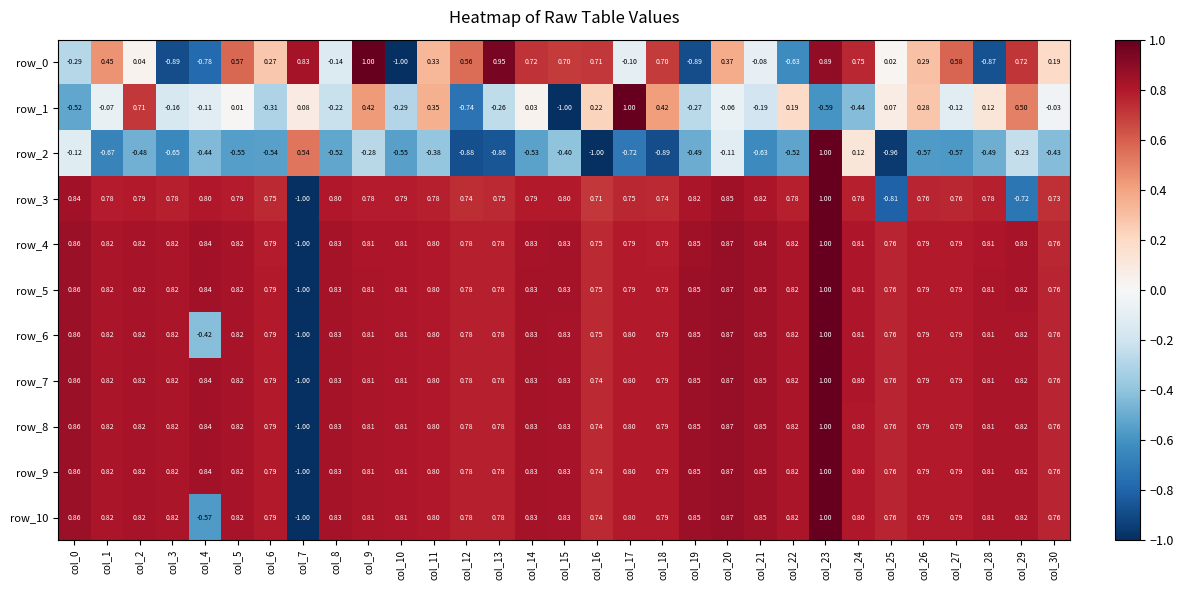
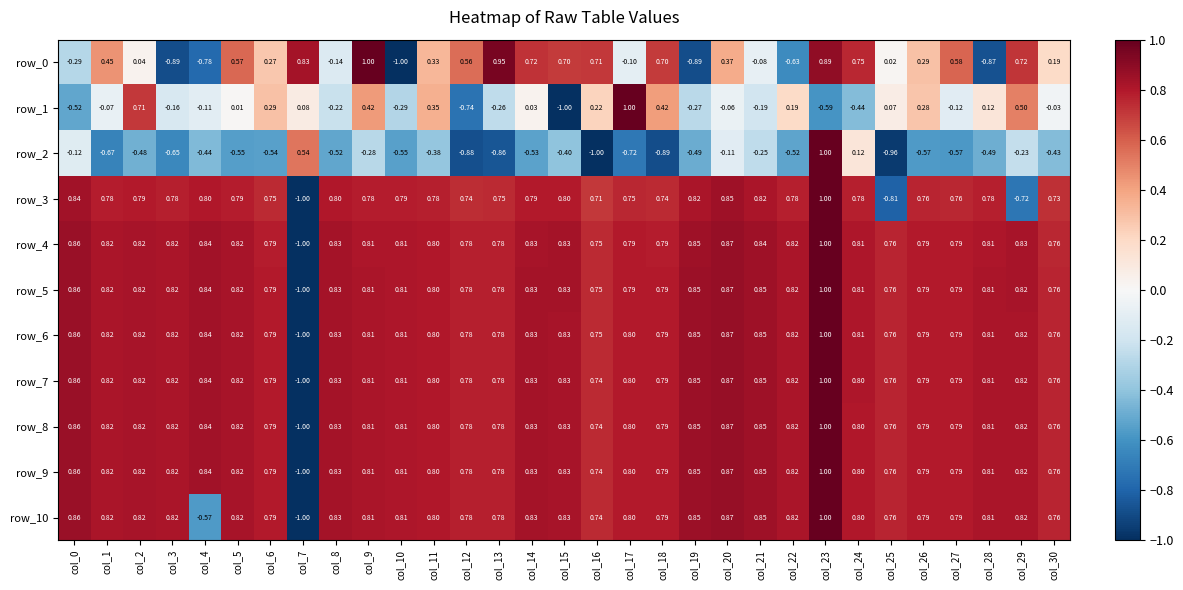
  {
    "row_1": {
      "col_0": -0.52,
      "col_1": -0.07,
      "col_2": 0.71,
      "col_3": -0.16,
      "col_4": -0.11,
      "col_5": 0.01,
-     "col_6": -0.31,
+     "col_6": 0.29,
      "col_7": 0.08,
      "col_8": -0.22,
      "col_9": 0.42,
      "col_10": -0.29,
      "col_11": 0.35,
      "col_12": -0.74,
      "col_13": -0.26,
      "col_14": 0.03,
      "col_15": -1.00,
      "col_16": 0.22,
      "col_17": 1.00,
      "col_18": 0.42,
      "col_19": -0.27,
      "col_20": -0.06,
      "col_21": -0.19,
      "col_22": 0.19,
      "col_23": -0.59,
      "col_24": -0.44,
      "col_25": 0.07,
      "col_26": 0.28,
      "col_27": -0.12,
      "col_28": 0.12,
      "col_29": 0.50,
      "col_30": -0.03
    },
    "row_2": {
      "col_0": -0.12,
      "col_1": -0.67,
      "col_2": -0.48,
      "col_3": -0.65,
      "col_4": -0.44,
      "col_5": -0.55,
      "col_6": -0.54,
      "col_7": 0.54,
      "col_8": -0.52,
      "col_9": -0.28,
      "col_10": -0.55,
      "col_11": -0.38,
      "col_12": -0.88,
      "col_13": -0.86,
      "col_14": -0.53,
      "col_15": -0.40,
      "col_16": -1.00,
      "col_17": -0.72,
      "col_18": -0.89,
      "col_19": -0.49,
      "col_20": -0.11,
-     "col_21": -0.63,
+     "col_21": -0.25,
      "col_22": -0.52,
      "col_23": 1.00,
      "col_24": 0.12,
      "col_25": -0.96,
      "col_26": -0.57,
      "col_27": -0.57,
      "col_28": -0.49,
      "col_29": -0.23,
      "col_30": -0.43
    },
    "row_6": {
      "col_0": 0.86,
      "col_1": 0.82,
      "col_2": 0.82,
      "col_3": 0.82,
-     "col_4": -0.42,
+     "col_4": 0.84,
      "col_5": 0.82,
      "col_6": 0.79,
      "col_7": -1.00,
      "col_8": 0.83,
      "col_9": 0.81,
      "col_10": 0.81,
      "col_11": 0.80,
      "col_12": 0.78,
      "col_13": 0.78,
      "col_14": 0.83,
      "col_15": 0.83,
      "col_16": 0.75,
      "col_17": 0.80,
      "col_18": 0.79,
      "col_19": 0.85,
      "col_20": 0.87,
      "col_21": 0.85,
      "col_22": 0.82,
      "col_23": 1.00,
      "col_24": 0.81,
      "col_25": 0.76,
      "col_26": 0.79,
      "col_27": 0.79,
      "col_28": 0.81,
      "col_29": 0.82,
      "col_30": 0.76
    }
  }
